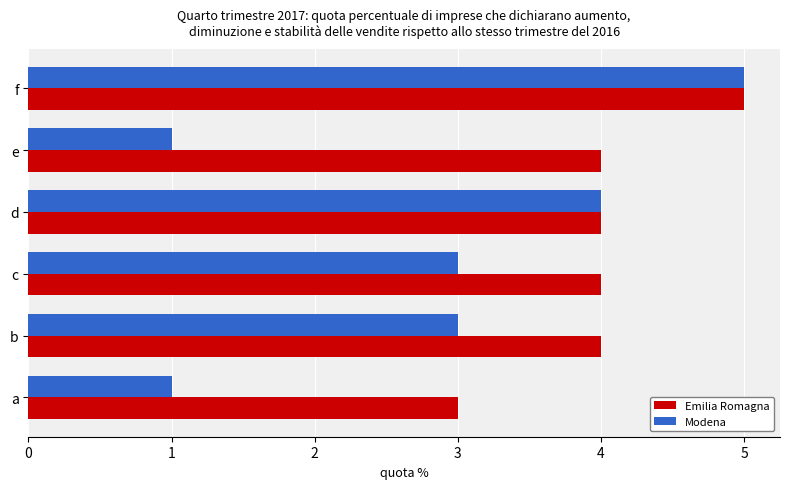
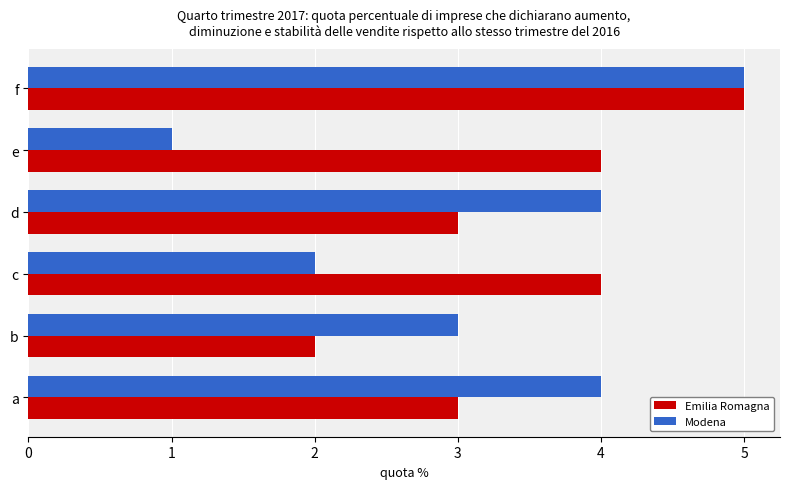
  {
    "Emilia Romagna": {
      "f": 5,
      "e": 4,
-     "d": 4,
+     "d": 3,
      "c": 4,
-     "b": 4,
+     "b": 2,
      "a": 3
    },
    "Modena": {
      "f": 5,
      "e": 1,
      "d": 4,
-     "c": 3,
+     "c": 2,
      "b": 3,
-     "a": 1
+     "a": 4
    }
  }
